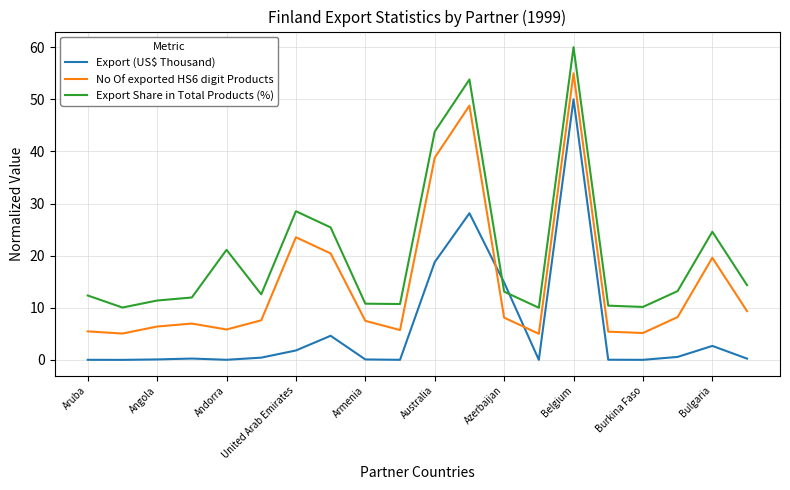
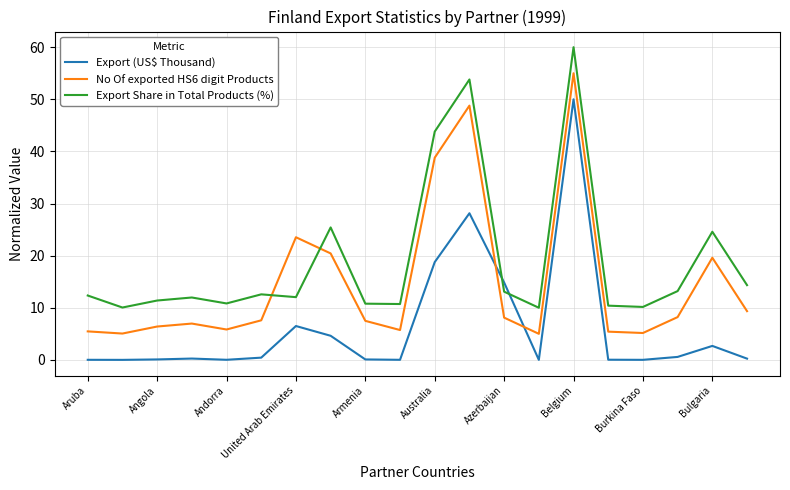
  {
    "Export (US$ Thousand)": {
      "Aruba": 0,
      "Angola": 0,
      "Andorra": 0,
-     "United Arab Emirates": 2,
+     "United Arab Emirates": 6,
      "Armenia": 0,
      "Australia": 19,
      "Azerbaijan": 15,
      "Belgium": 50,
      "Burkina Faso": 0,
      "Bulgaria": 3
    },
    "No Of exported HS6 digit Products": {
      "Aruba": 5,
      "Angola": 6,
      "Andorra": 6,
      "United Arab Emirates": 24,
      "Armenia": 7,
      "Australia": 39,
      "Azerbaijan": 8,
      "Belgium": 55,
      "Burkina Faso": 5,
      "Bulgaria": 20
    },
    "Export Share in Total Products (%)": {
      "Aruba": 12,
      "Angola": 11,
-     "Andorra": 21,
-     "United Arab Emirates": 29,
+     "Andorra": 11,
+     "United Arab Emirates": 12,
      "Armenia": 11,
      "Australia": 44,
      "Azerbaijan": 13,
      "Belgium": 60,
      "Burkina Faso": 10,
      "Bulgaria": 25
    }
  }
